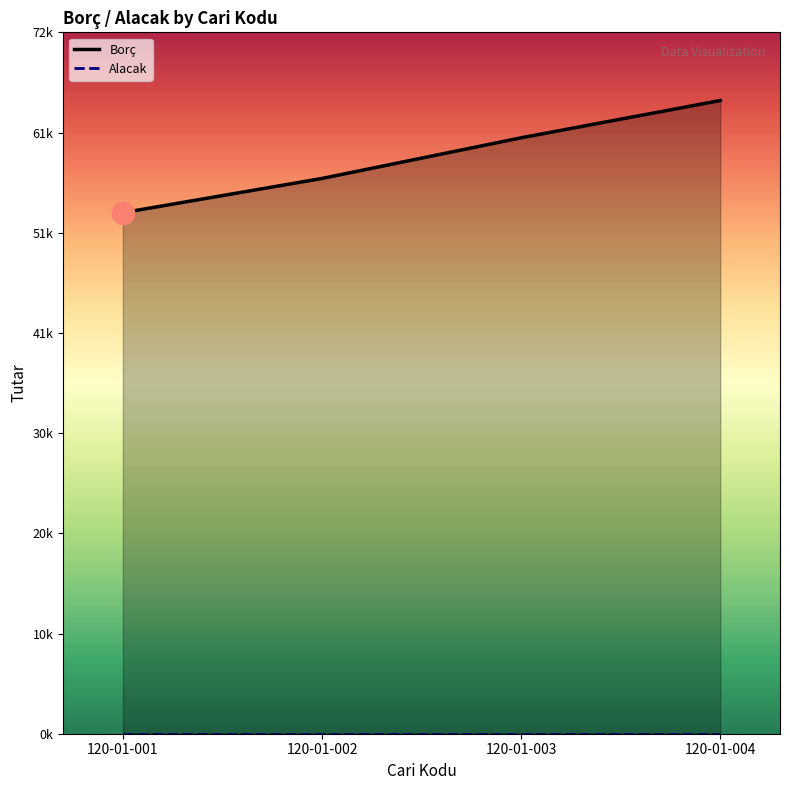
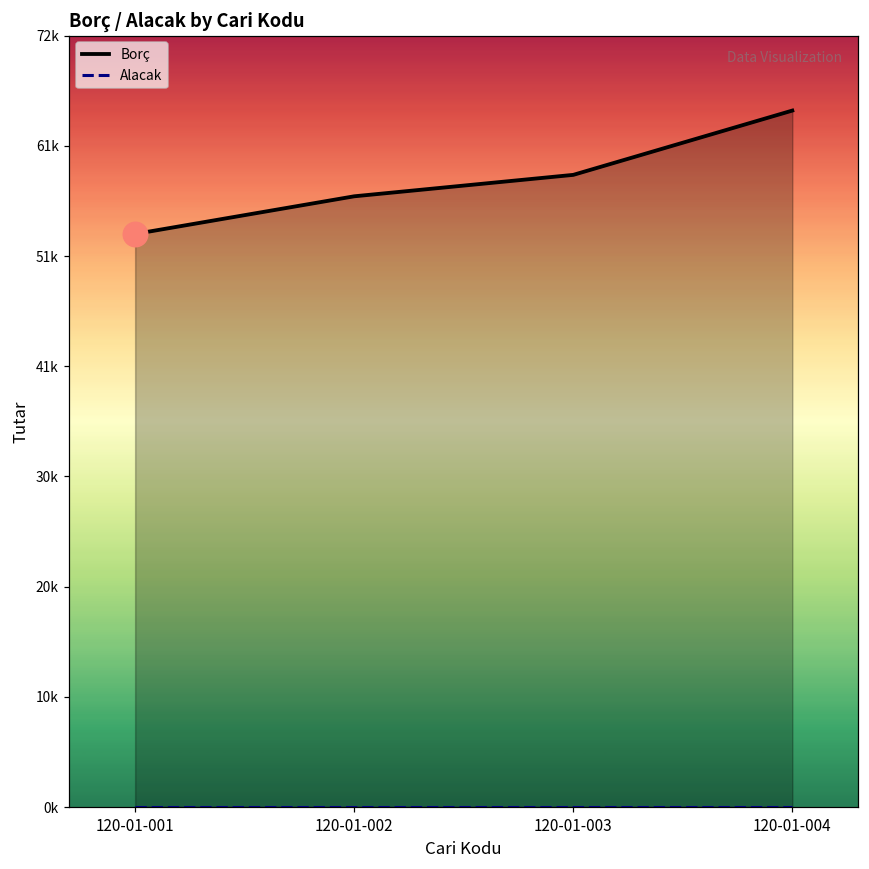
  {
    "Borç": {
      "120-01-002": 57000,
-     "120-01-003": 61000,
+     "120-01-003": 59000,
      "120-01-004": 65000
    },
    "Alacak": {
      "120-01-001": 0,
      "120-01-002": 0,
      "120-01-003": 0,
      "120-01-004": 0
    }
  }
